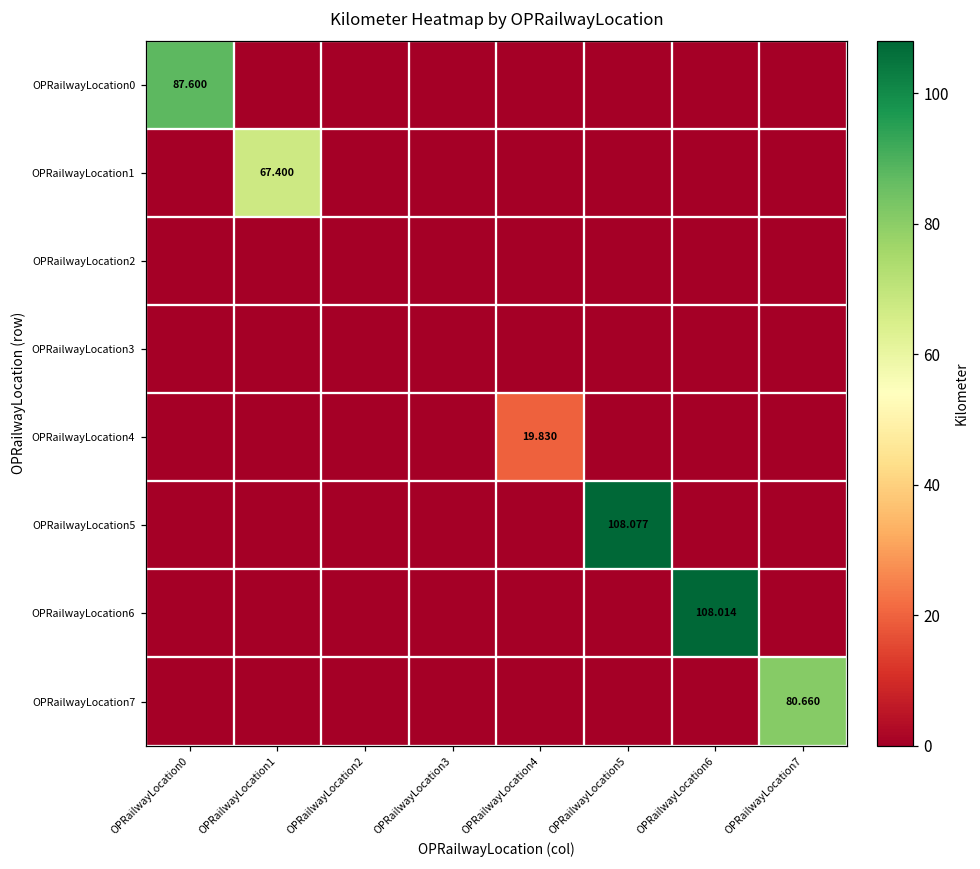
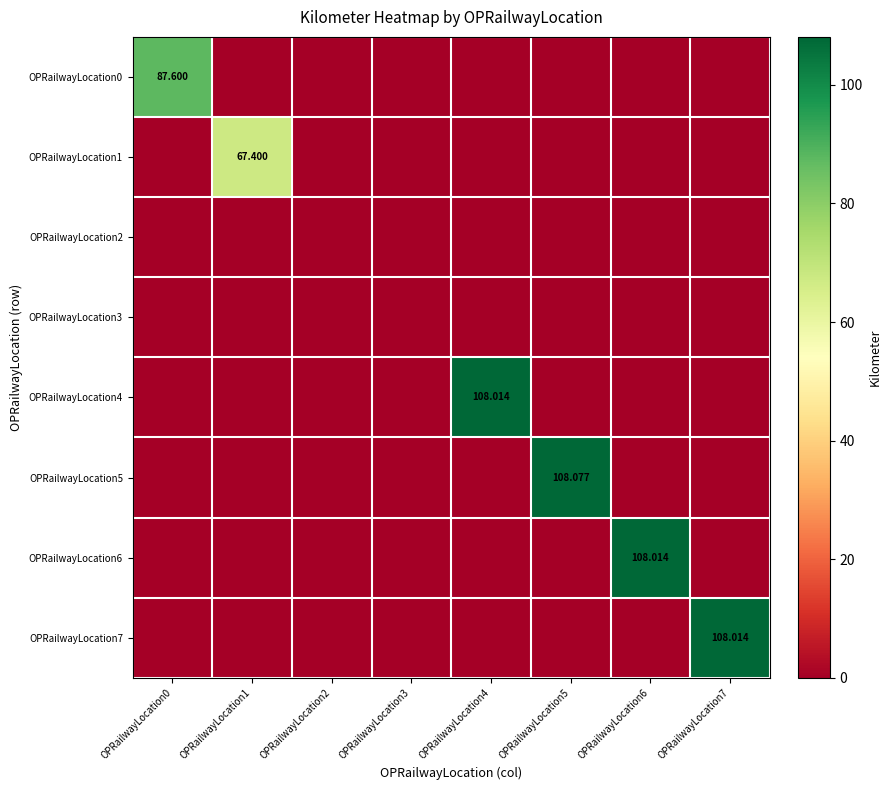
  {
    "OPRailwayLocation0": {
      "OPRailwayLocation0": 87.600
    },
    "OPRailwayLocation1": {
      "OPRailwayLocation1": 67.400
    },
    "OPRailwayLocation4": {
-     "OPRailwayLocation4": 19.830
+     "OPRailwayLocation4": 108.014
    },
    "OPRailwayLocation5": {
      "OPRailwayLocation5": 108.077
    },
    "OPRailwayLocation6": {
      "OPRailwayLocation6": 108.014
    },
    "OPRailwayLocation7": {
-     "OPRailwayLocation7": 80.660
+     "OPRailwayLocation7": 108.014
    }
  }
